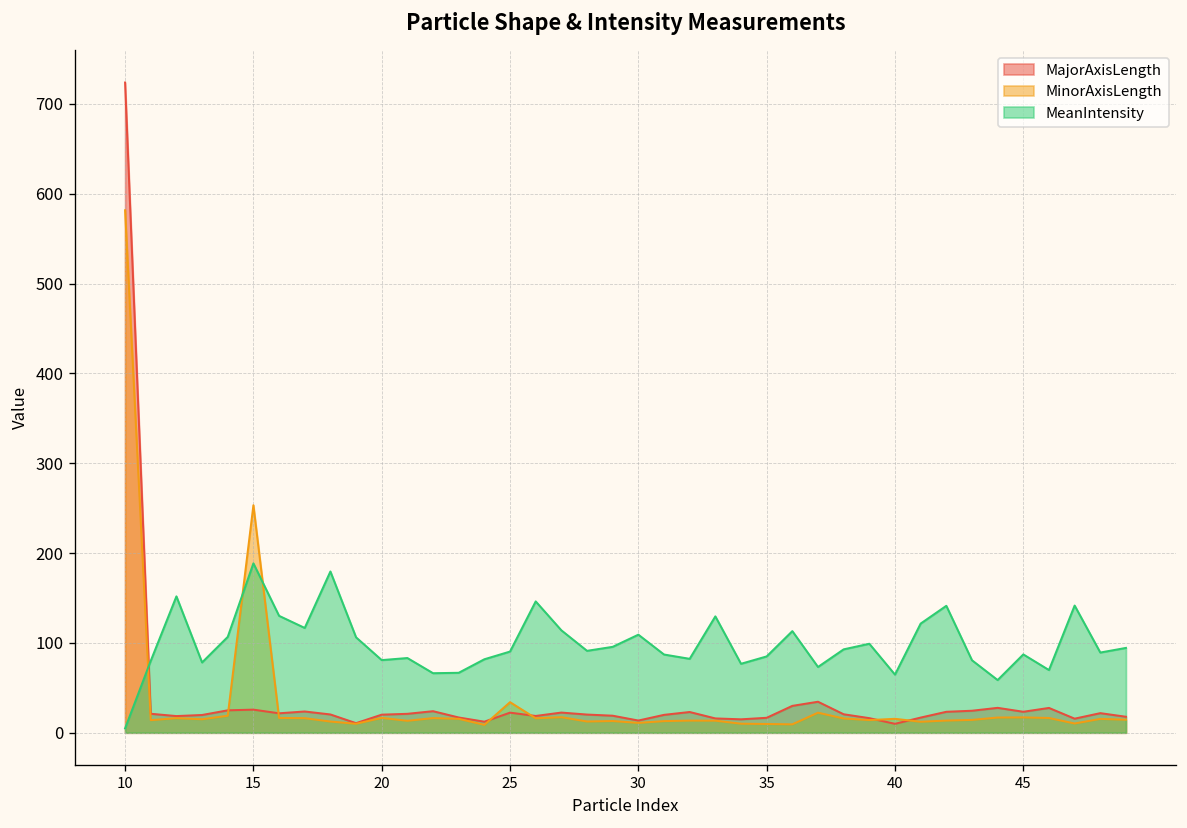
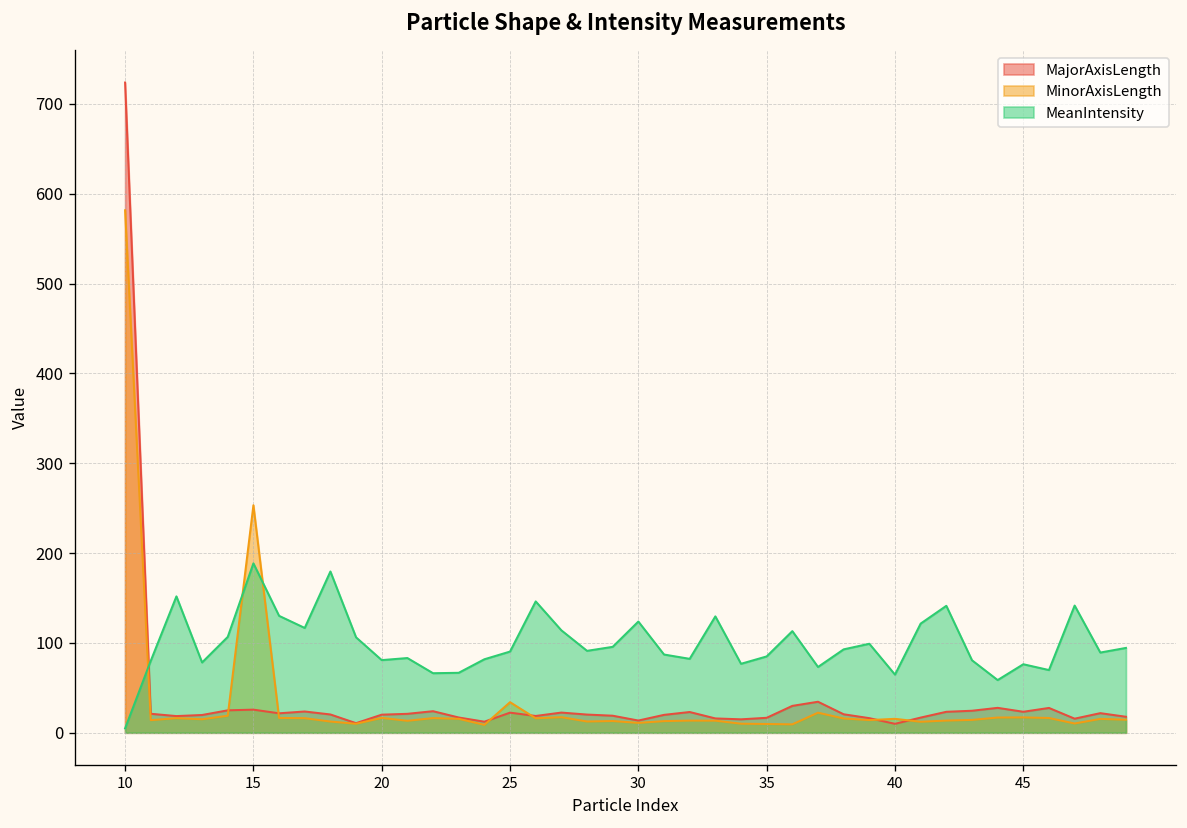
  {
    "MajorAxisLength": {
      "10": 720,
      "15": 30,
      "20": 20,
      "25": 20,
      "35": 20,
      "40": 10,
      "45": 20
    },
    "MinorAxisLength": {
      "10": 580,
      "15": 250,
      "20": 20,
      "25": 30,
      "35": 10,
      "40": 20,
      "45": 20
    },
    "MeanIntensity": {
      "10": 0,
      "15": 190,
      "20": 80,
      "25": 90,
-     "30": 110,
+     "30": 120,
      "35": 80,
      "40": 60,
-     "45": 90
+     "45": 80
    }
  }
